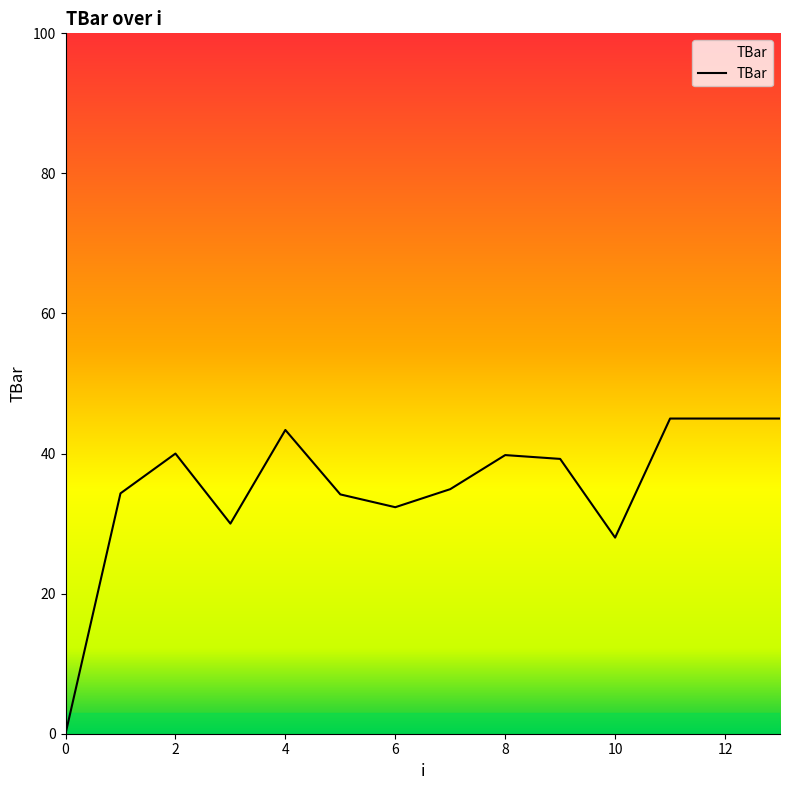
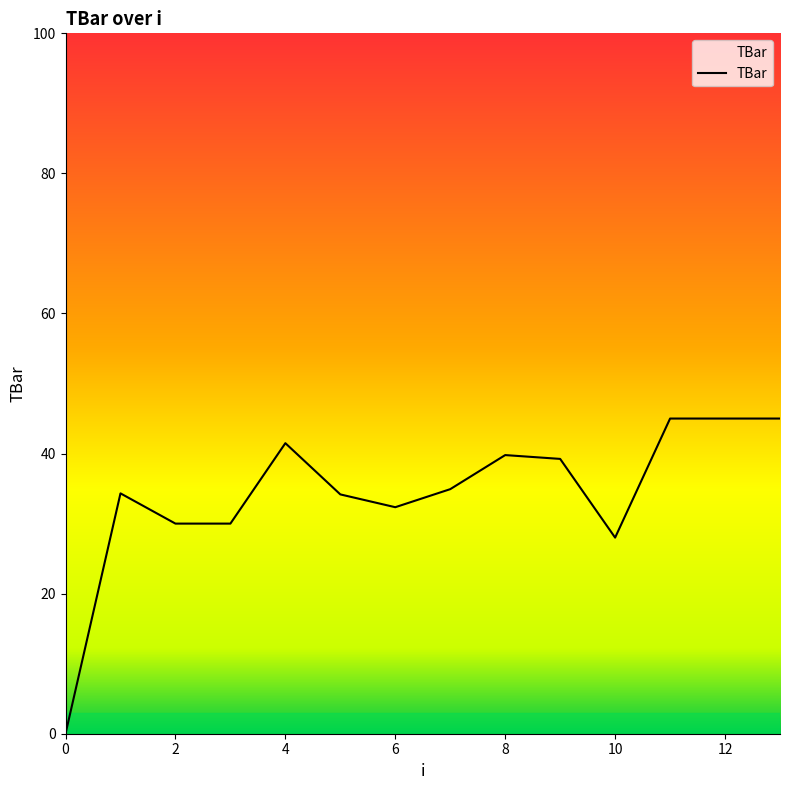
  {
-   "2": 40,
-   "4": 43,
+   "2": 30,
+   "4": 41,
    "6": 32,
    "8": 40,
    "10": 28,
    "12": 45
  }
